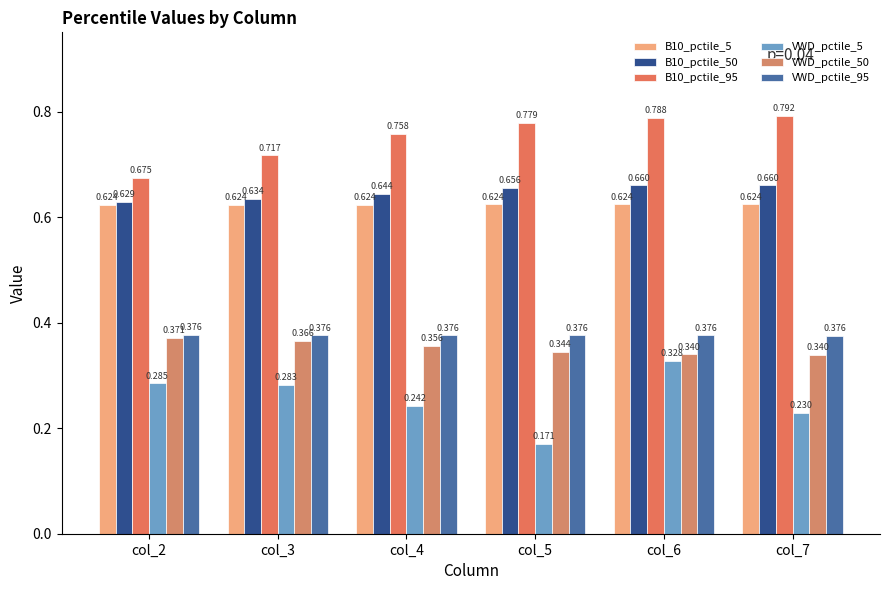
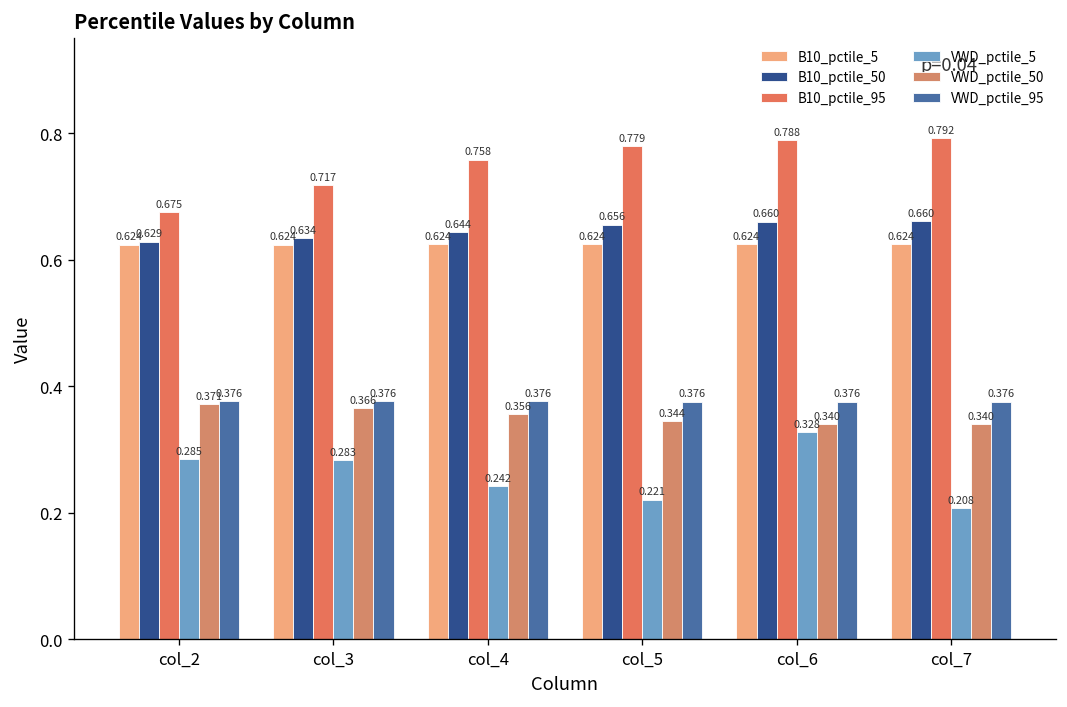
  {
    "VWD_pctile_5": {
      "col_2": 0.285,
      "col_3": 0.283,
      "col_4": 0.242,
-     "col_5": 0.171,
+     "col_5": 0.221,
      "col_6": 0.328,
-     "col_7": 0.230
+     "col_7": 0.208
    }
  }
